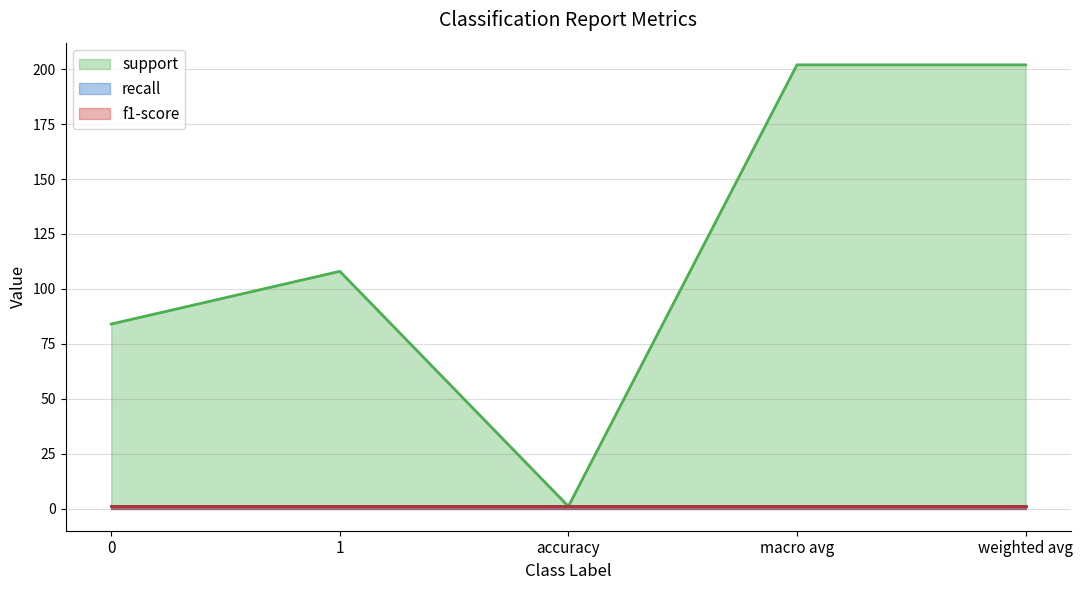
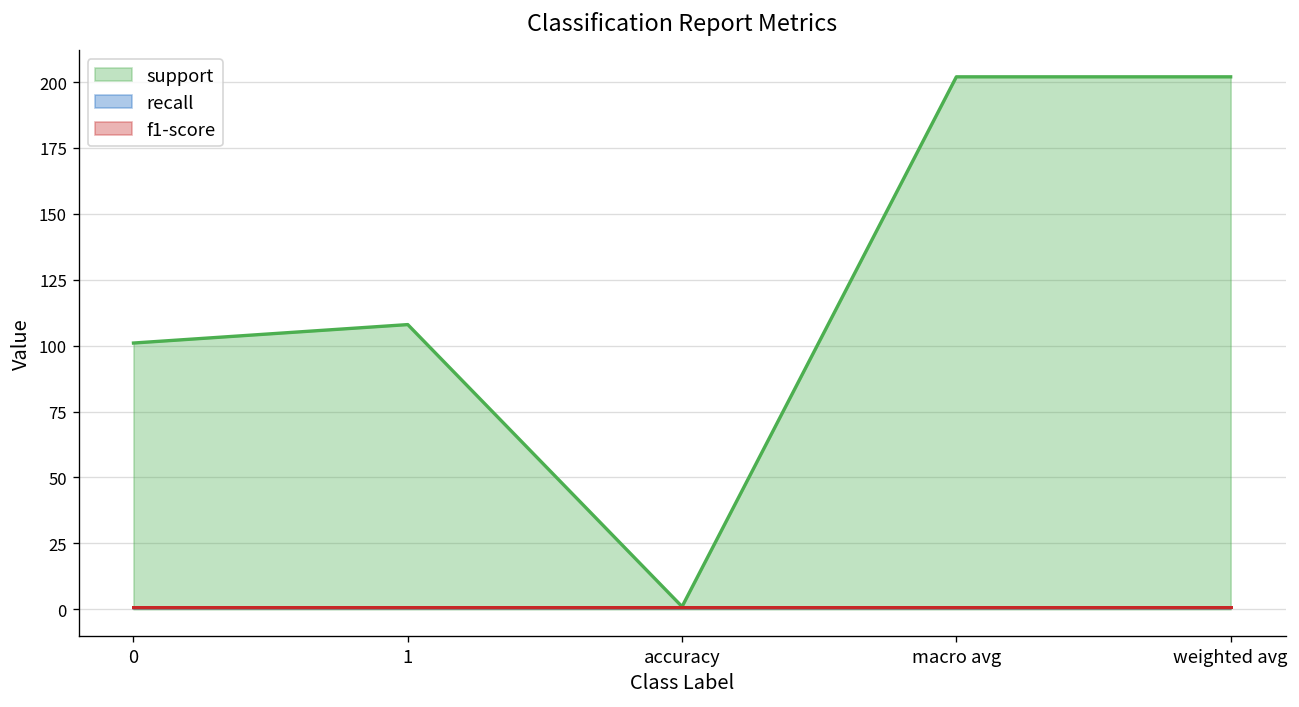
  {
    "support": {
-     "0": 84,
+     "0": 101,
      "1": 108,
      "macro avg": 202,
      "weighted avg": 202
    },
    "f1-score": {
      "0": 1,
      "1": 1,
      "macro avg": 1,
      "weighted avg": 1
    }
  }
